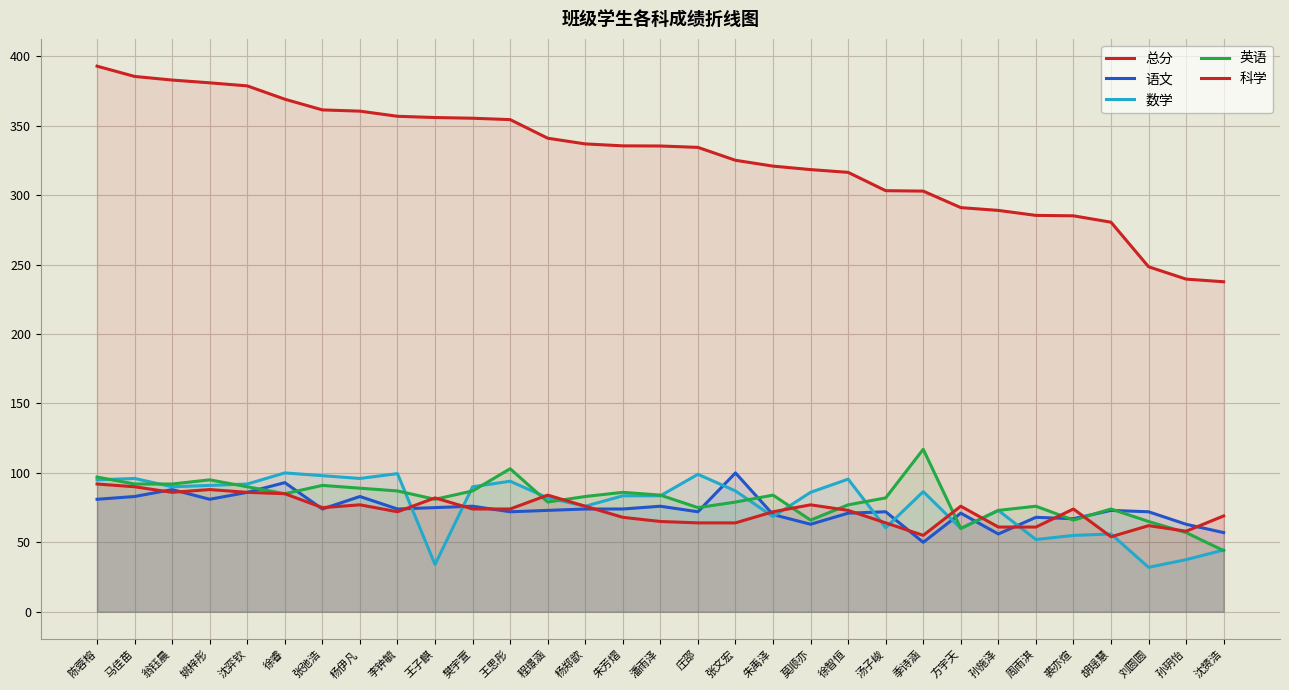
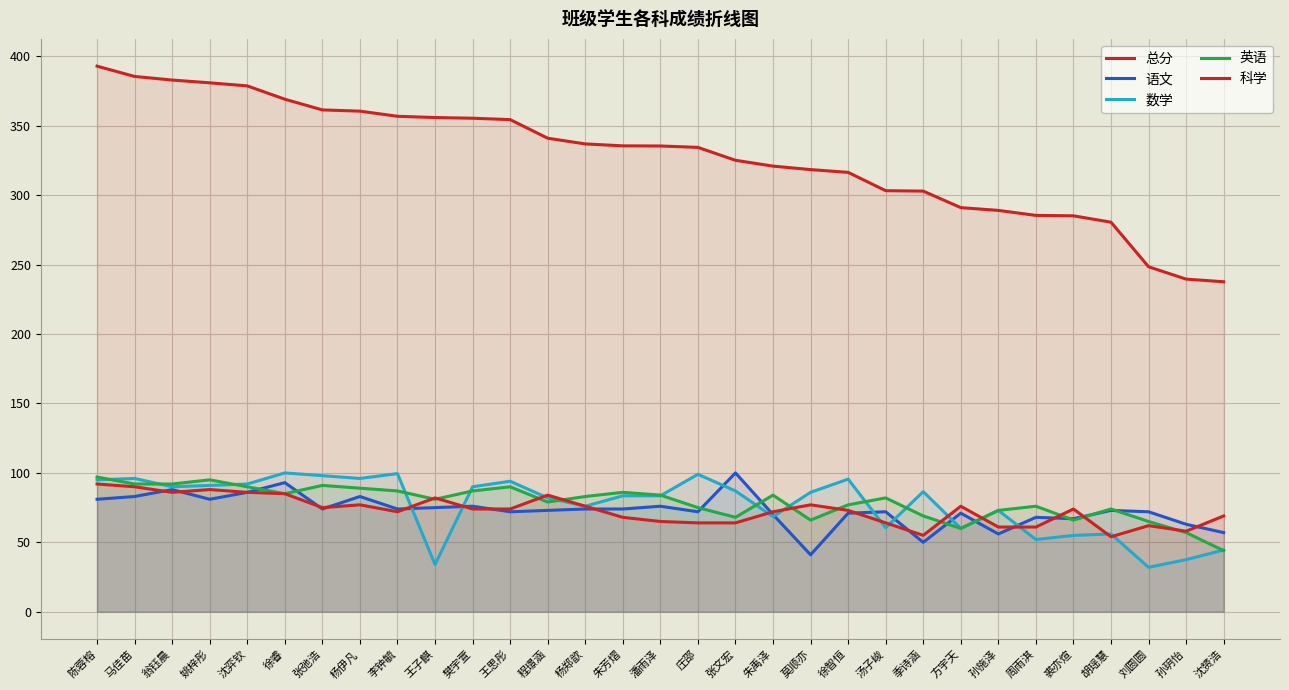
  {
    "语文": {
      "陈蓉榕": 81,
      "马佳苗": 83,
      "翁钰晨": 88,
      "姚梓彤": 81,
      "徐睿": 93,
      "杨伊凡": 83,
      "李钟毓": 74,
      "王子麒": 75,
      "樊宇萱": 76,
      "王思彤": 72,
      "程璟涵": 73,
      "杨郑歆": 74,
      "朱芳熠": 74,
      "潘雨泽": 76,
      "庄邵": 72,
      "张文宏": 100,
-     "莫顺亦": 63,
+     "莫顺亦": 41,
      "徐智恒": 71,
      "汤子峻": 72,
      "季诗涵": 50,
      "方宇天": 71,
      "孙施泽": 56,
      "周雨淇": 68,
      "刘圆圆": 72,
      "孙玥怡": 63,
      "沈赟浩": 57
    },
    "数学": {
      "陈蓉榕": 95,
      "马佳苗": 96,
      "翁钰晨": 90,
      "姚梓彤": 91,
      "沈弈钦": 92,
      "徐睿": 100,
      "张弛浩": 98,
      "杨伊凡": 96,
      "李钟毓": 100,
      "王子麒": 34,
      "樊宇萱": 90,
      "王思彤": 94,
      "程璟涵": 82,
      "朱芳熠": 84,
      "庄邵": 99,
      "张文宏": 87,
      "莫顺亦": 86,
      "徐智恒": 96,
      "汤子峻": 61,
      "季诗涵": 87,
      "周雨淇": 52,
      "裘亦煊": 55,
      "胡瑶慧": 56,
      "刘圆圆": 32,
      "孙玥怡": 38
    },
    "英语": {
      "陈蓉榕": 97,
      "马佳苗": 92,
      "翁钰晨": 92,
      "姚梓彤": 95,
      "沈弈钦": 90,
      "张弛浩": 91,
      "杨伊凡": 89,
      "李钟毓": 87,
      "樊宇萱": 87,
-     "王思彤": 103,
+     "王思彤": 90,
      "程璟涵": 79,
      "杨郑歆": 83,
      "朱芳熠": 86,
      "庄邵": 75,
-     "张文宏": 79,
+     "张文宏": 68,
      "朱禹泽": 84,
      "莫顺亦": 66,
      "徐智恒": 77,
      "汤子峻": 82,
-     "季诗涵": 117,
+     "季诗涵": 69,
      "周雨淇": 76,
      "刘圆圆": 65
    }
  }
